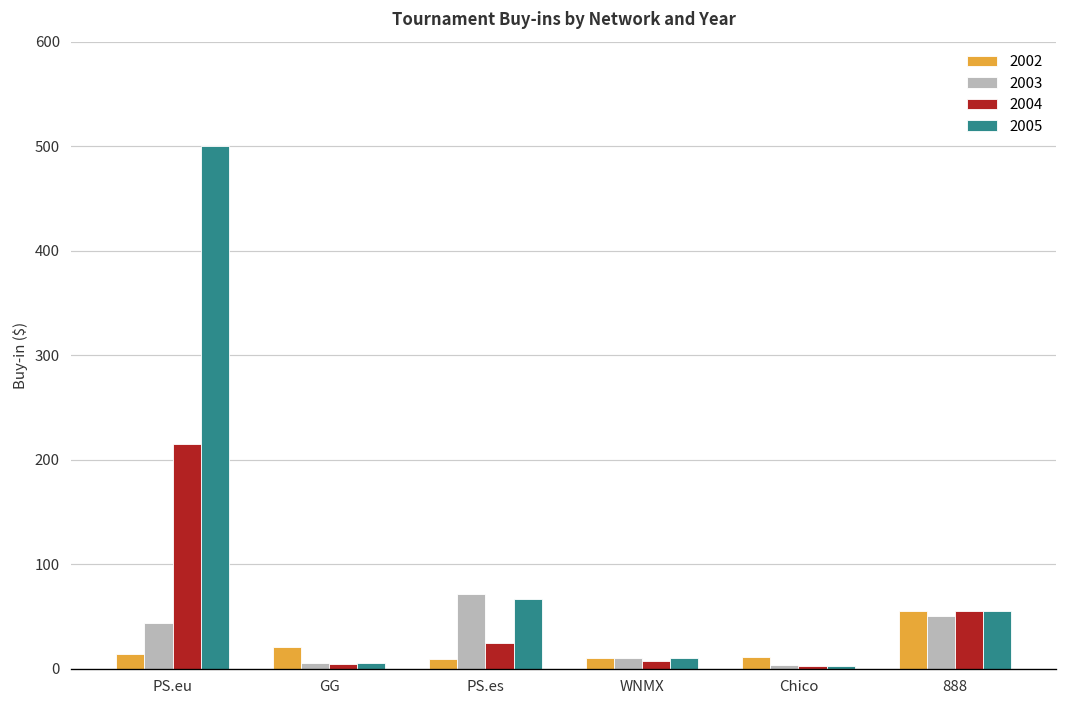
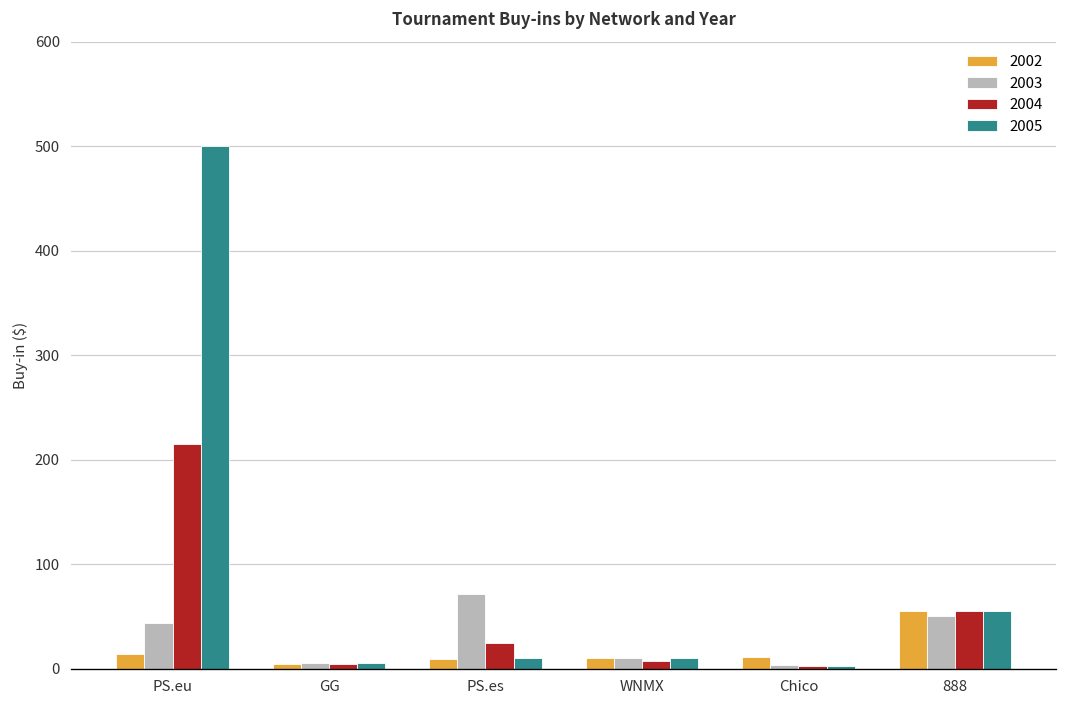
  {
    "2002": {
      "PS.eu": 10,
-     "GG": 20,
+     "GG": 10,
      "PS.es": 10,
      "WNMX": 10,
      "Chico": 10,
      "888": 60
    },
    "2003": {
      "PS.eu": 40,
      "GG": 10,
      "PS.es": 70,
      "WNMX": 10,
      "Chico": 0,
      "888": 50
    },
    "2004": {
      "PS.eu": 220,
      "GG": 0,
      "PS.es": 30,
      "WNMX": 10,
      "888": 60
    },
    "2005": {
      "PS.eu": 500,
      "GG": 10,
-     "PS.es": 70,
+     "PS.es": 10,
      "WNMX": 10,
      "Chico": 0,
      "888": 60
    }
  }
